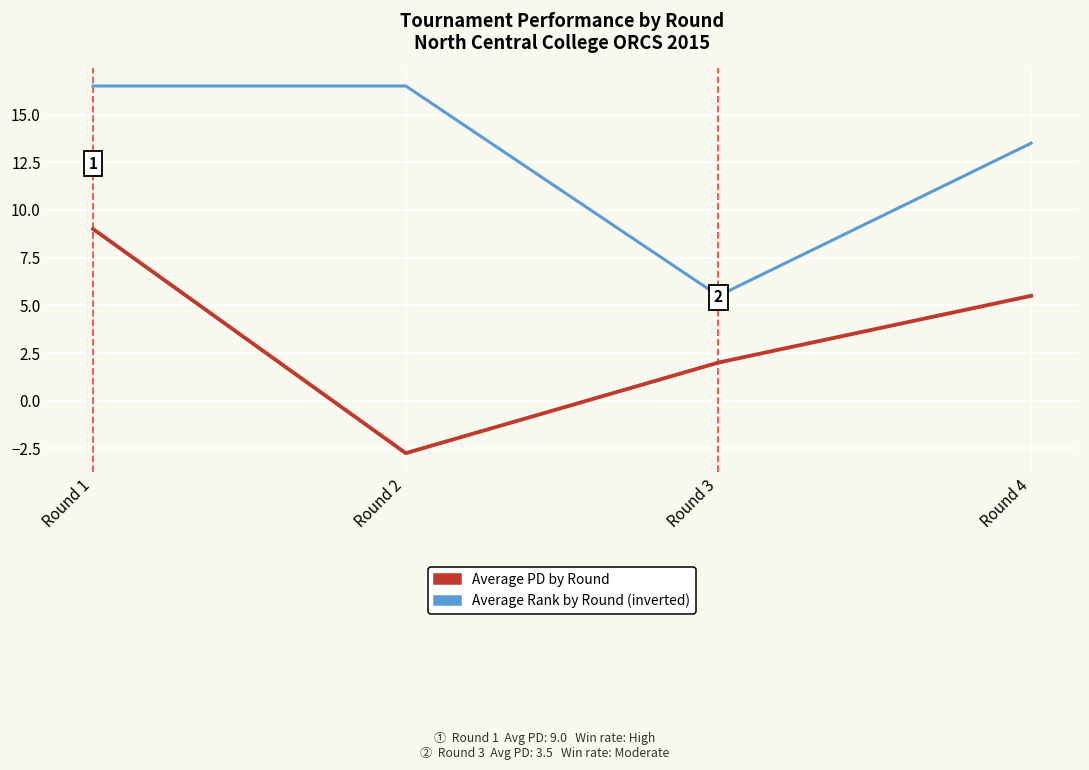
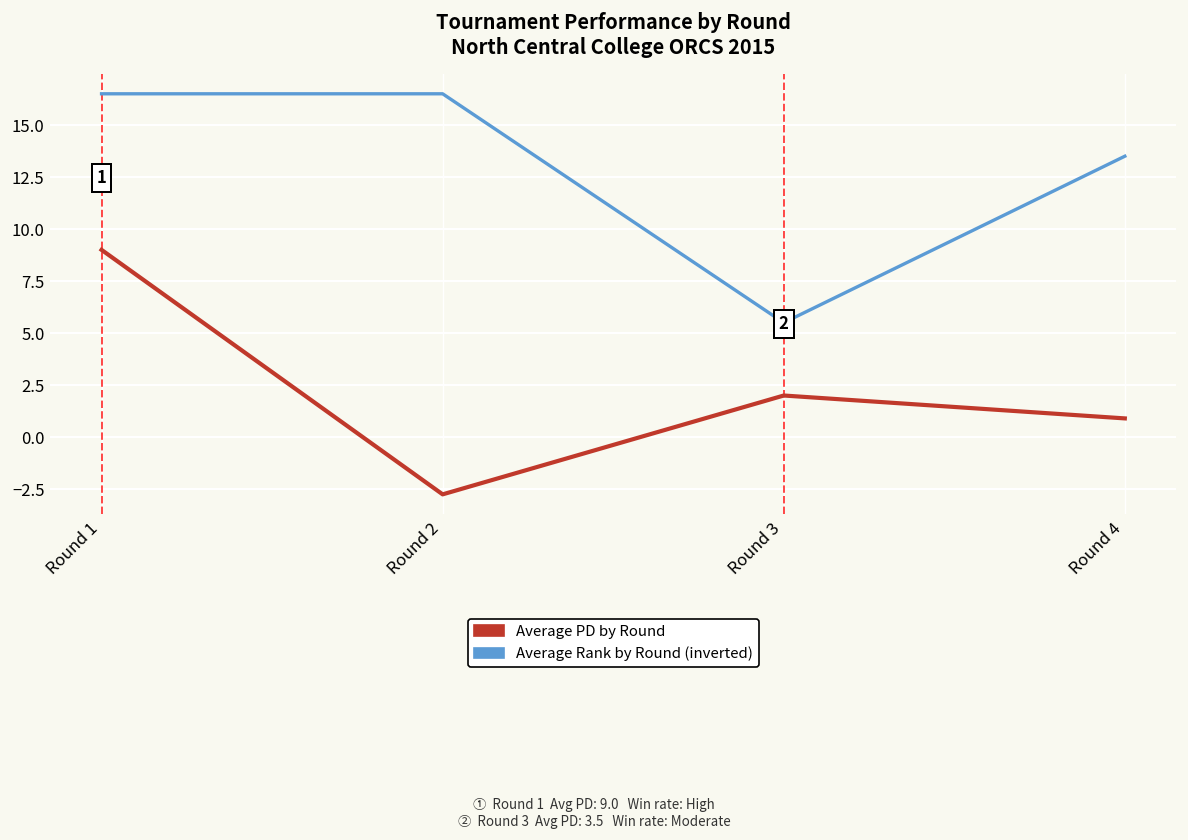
  {
    "Average PD by Round": {
      "Round 1": 9.0,
      "Round 2": -2.8,
      "Round 3": 2.0,
-     "Round 4": 5.5
+     "Round 4": 0.9
    }
  }
